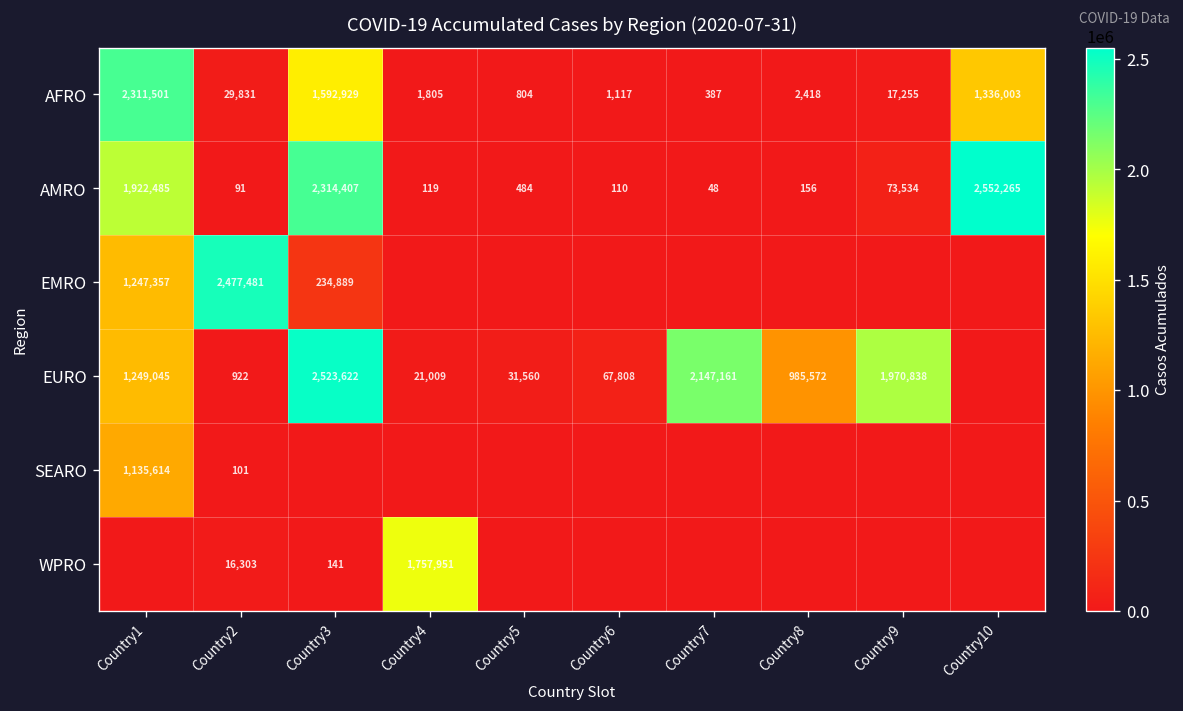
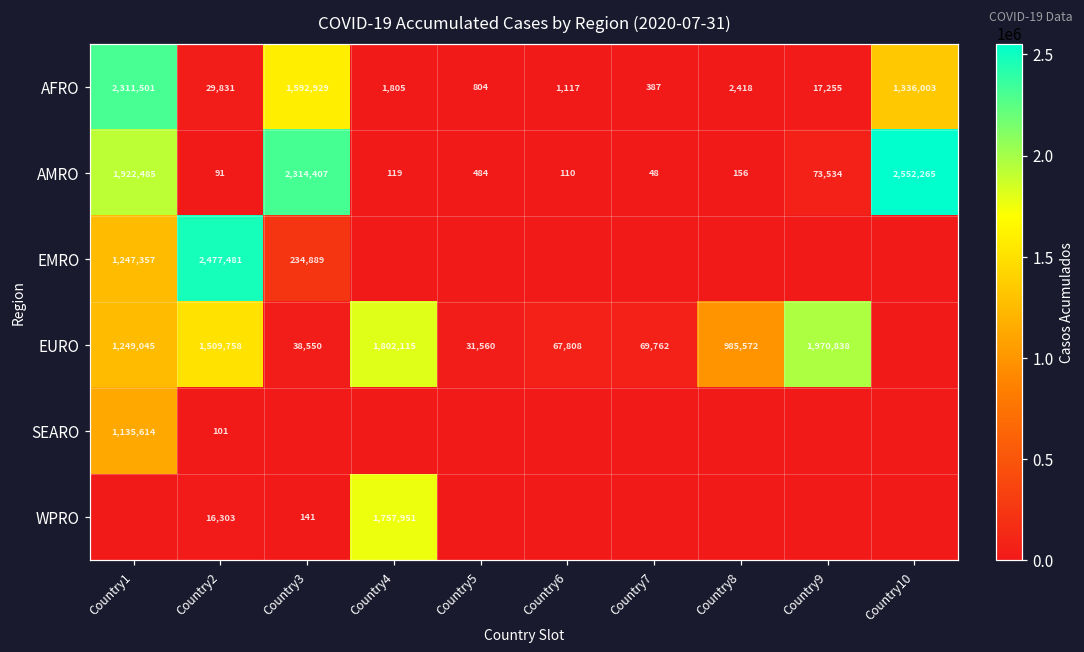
  {
    "AFRO": {
      "Country1": "2,311,501",
      "Country2": "29,831",
      "Country3": "1,592,929",
      "Country4": "1,805",
      "Country5": "804",
      "Country6": "1,117",
      "Country7": "387",
      "Country8": "2,418",
      "Country9": "17,255",
      "Country10": "1,336,003"
    },
    "AMRO": {
      "Country1": "1,922,485",
      "Country2": "91",
      "Country3": "2,314,407",
      "Country4": "119",
      "Country5": "484",
      "Country6": "110",
      "Country7": "48",
      "Country8": "156",
      "Country9": "73,534",
      "Country10": "2,552,265"
    },
    "EMRO": {
      "Country1": "1,247,357",
      "Country2": "2,477,481",
      "Country3": "234,889"
    },
    "EURO": {
      "Country1": "1,249,045",
-     "Country2": "922",
-     "Country3": "2,523,622",
-     "Country4": "21,009",
+     "Country2": "1,509,758",
+     "Country3": "38,550",
+     "Country4": "1,802,115",
      "Country5": "31,560",
      "Country6": "67,808",
-     "Country7": "2,147,161",
+     "Country7": "69,762",
      "Country8": "985,572",
      "Country9": "1,970,838"
    },
    "SEARO": {
      "Country1": "1,135,614",
      "Country2": "101"
    },
    "WPRO": {
      "Country2": "16,303",
      "Country3": "141",
      "Country4": "1,757,951"
    }
  }
